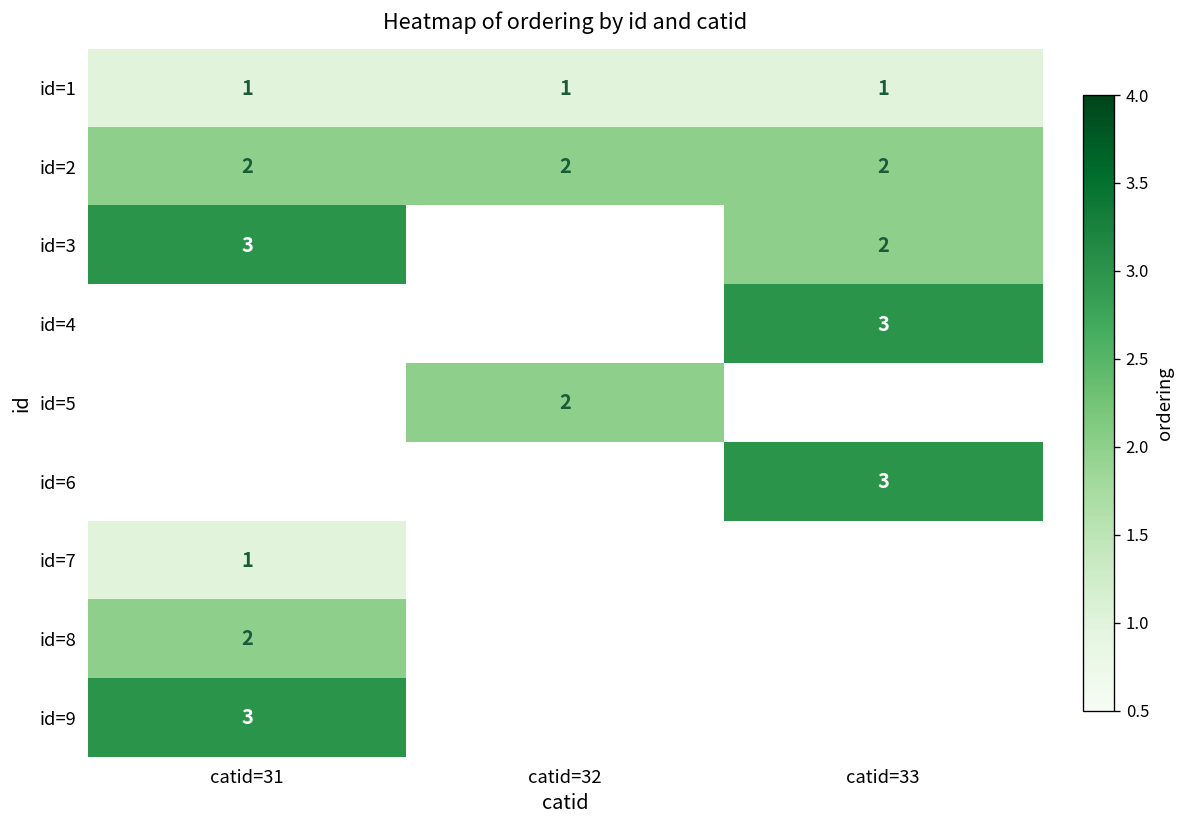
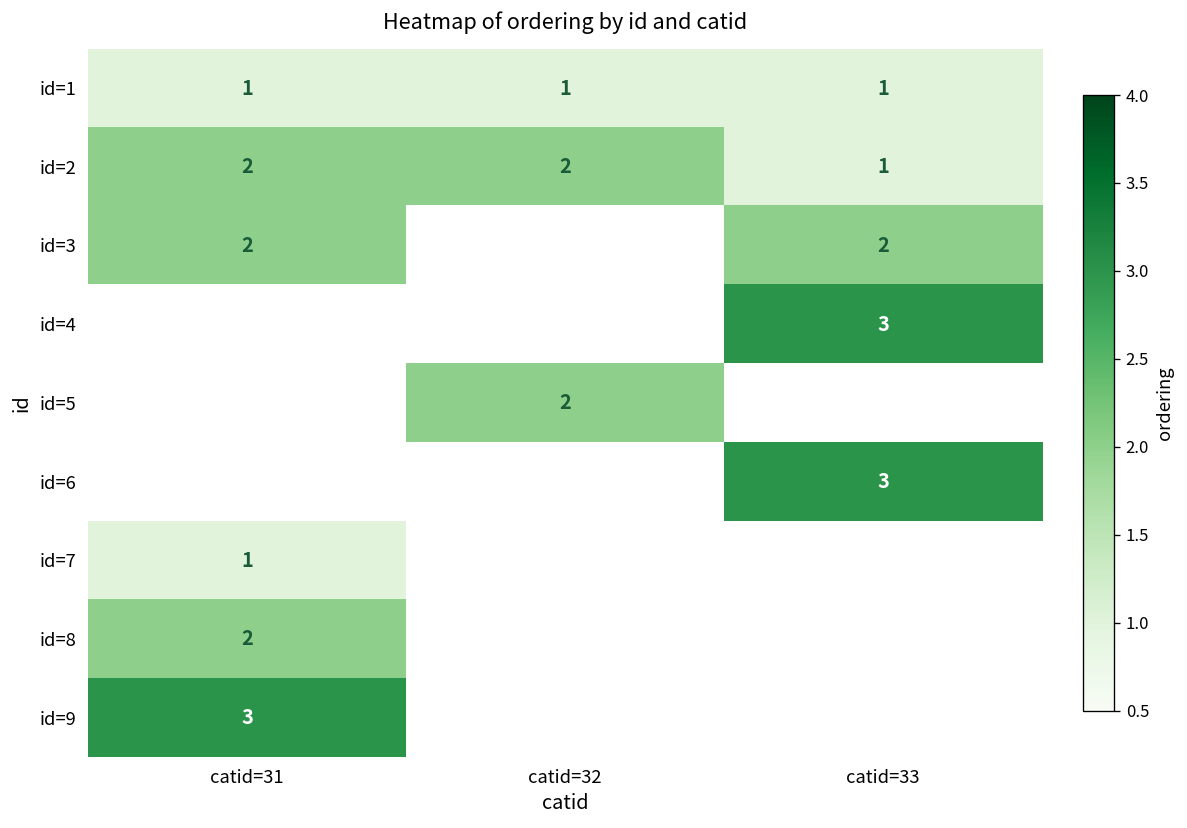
  {
    "id=1": {
      "catid=31": 1,
      "catid=32": 1,
      "catid=33": 1
    },
    "id=2": {
      "catid=31": 2,
      "catid=32": 2,
-     "catid=33": 2
+     "catid=33": 1
    },
    "id=3": {
-     "catid=31": 3,
+     "catid=31": 2,
      "catid=33": 2
    },
    "id=4": {
      "catid=33": 3
    },
    "id=5": {
      "catid=32": 2
    },
    "id=6": {
      "catid=33": 3
    },
    "id=7": {
      "catid=31": 1
    },
    "id=8": {
      "catid=31": 2
    },
    "id=9": {
      "catid=31": 3
    }
  }
